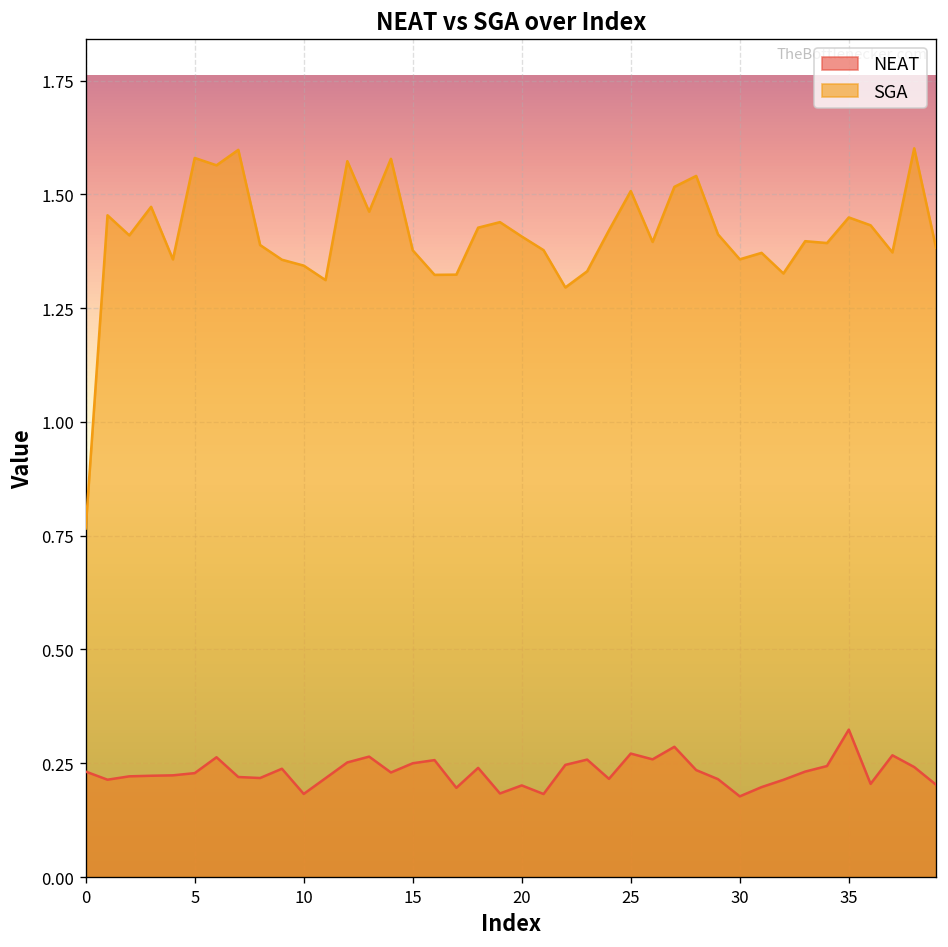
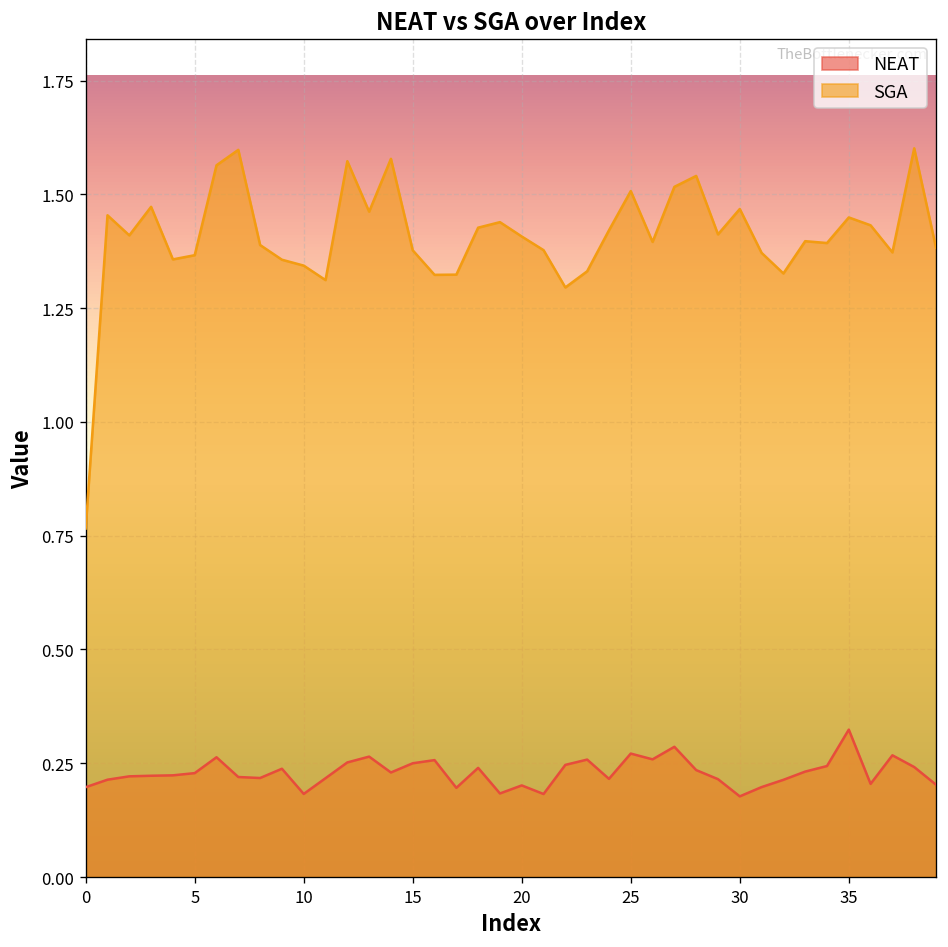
  {
    "NEAT": {
-     "0": 0.23,
+     "0": 0.20,
      "5": 0.23,
      "10": 0.18,
      "15": 0.25,
      "20": 0.20,
      "25": 0.27,
      "30": 0.18,
      "35": 0.32
    },
    "SGA": {
      "0": 0.77,
-     "5": 1.58,
+     "5": 1.37,
      "10": 1.34,
      "15": 1.38,
      "20": 1.41,
      "25": 1.51,
-     "30": 1.36,
+     "30": 1.47,
      "35": 1.45
    }
  }
